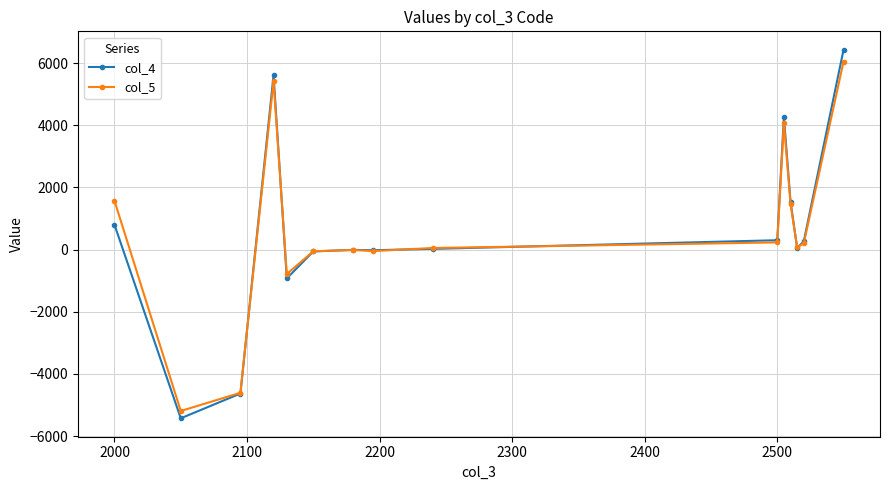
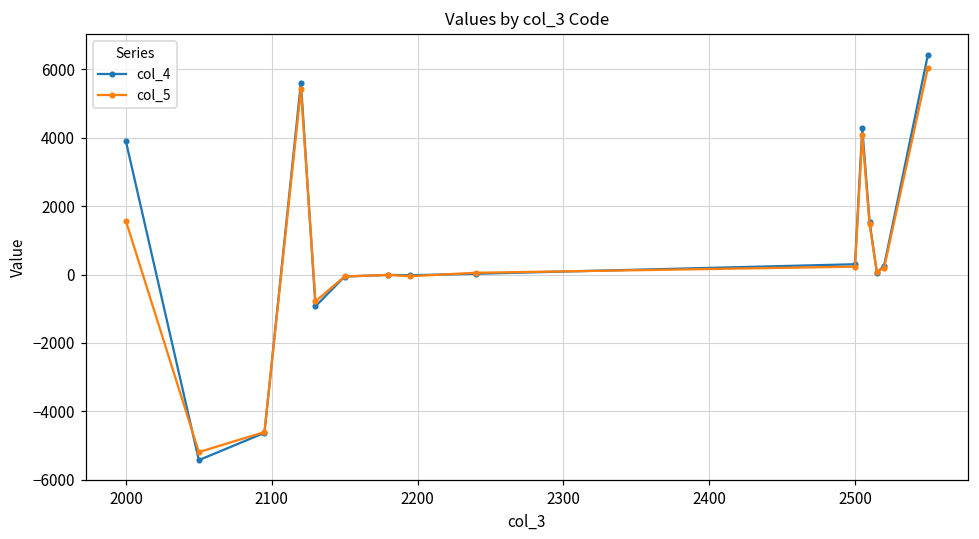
  {
    "col_4": {
-     "2000": 800
+     "2000": 3900
    },
    "col_5": {
      "2000": 1600
    }
  }
